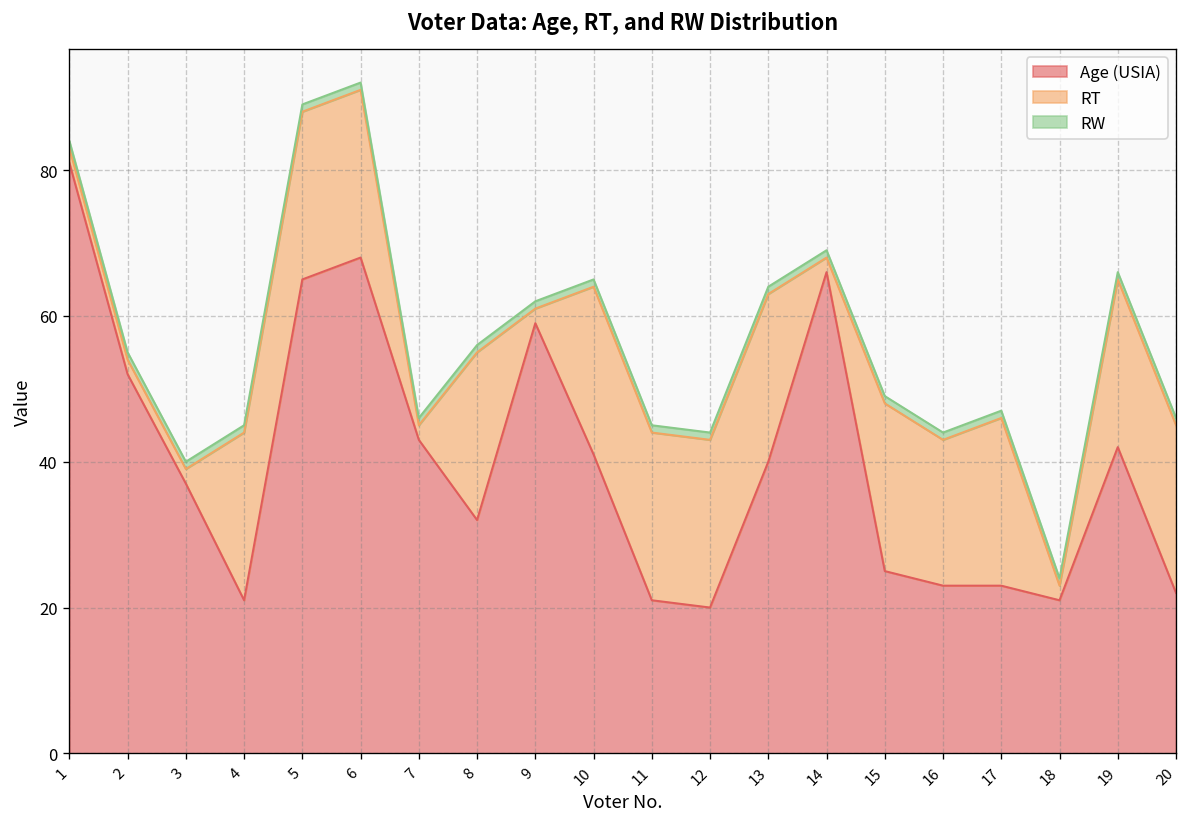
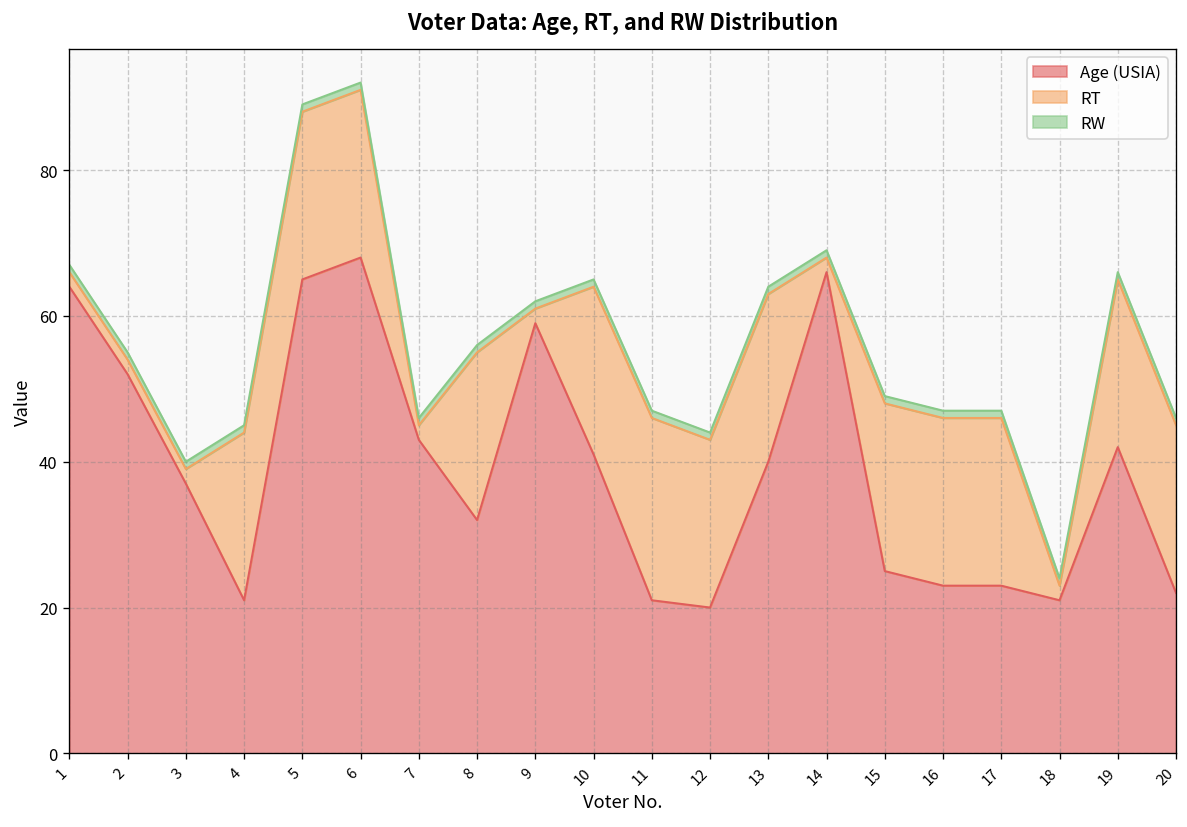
  {
    "Age (USIA)": {
-     "1": 81,
+     "1": 64,
      "2": 52,
      "3": 37,
      "4": 21,
      "5": 65,
      "6": 68,
      "7": 43,
      "8": 32,
      "9": 59,
      "10": 41,
      "11": 21,
      "12": 20,
      "13": 40,
      "14": 66,
      "15": 25,
      "16": 23,
      "17": 23,
      "18": 21,
      "19": 42,
      "20": 22
    },
    "RT": {
      "1": 2,
      "2": 2,
      "3": 2,
      "4": 23,
      "5": 23,
      "6": 23,
      "7": 2,
      "8": 23,
      "9": 2,
      "10": 23,
-     "11": 23,
+     "11": 25,
      "12": 23,
      "13": 23,
      "14": 2,
      "15": 23,
-     "16": 20,
+     "16": 23,
      "17": 23,
      "18": 2,
      "19": 23,
      "20": 23
    },
    "RW": {
      "1": 1,
      "2": 1,
      "3": 1,
      "4": 1,
      "5": 1,
      "6": 1,
      "7": 1,
      "8": 1,
      "9": 1,
      "10": 1,
      "11": 1,
      "12": 1,
      "13": 1,
      "14": 1,
      "15": 1,
      "16": 1,
      "17": 1,
      "18": 1,
      "19": 1,
      "20": 1
    }
  }
